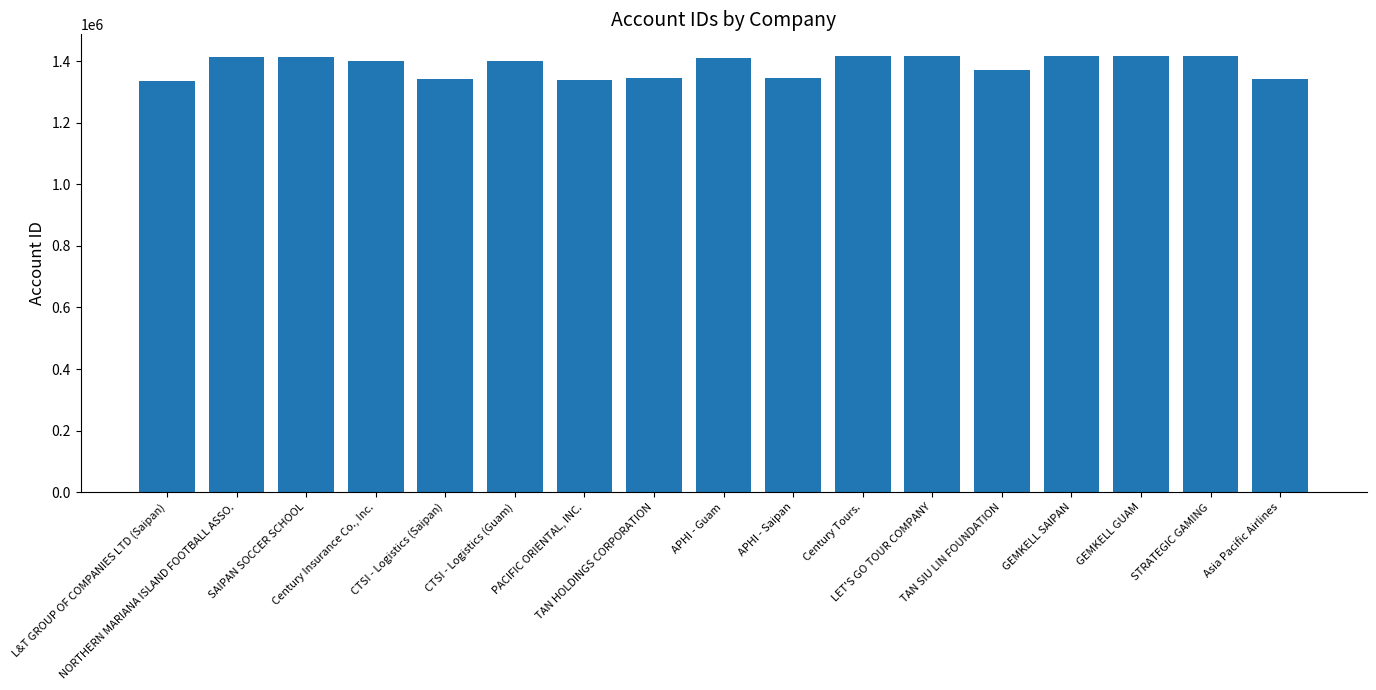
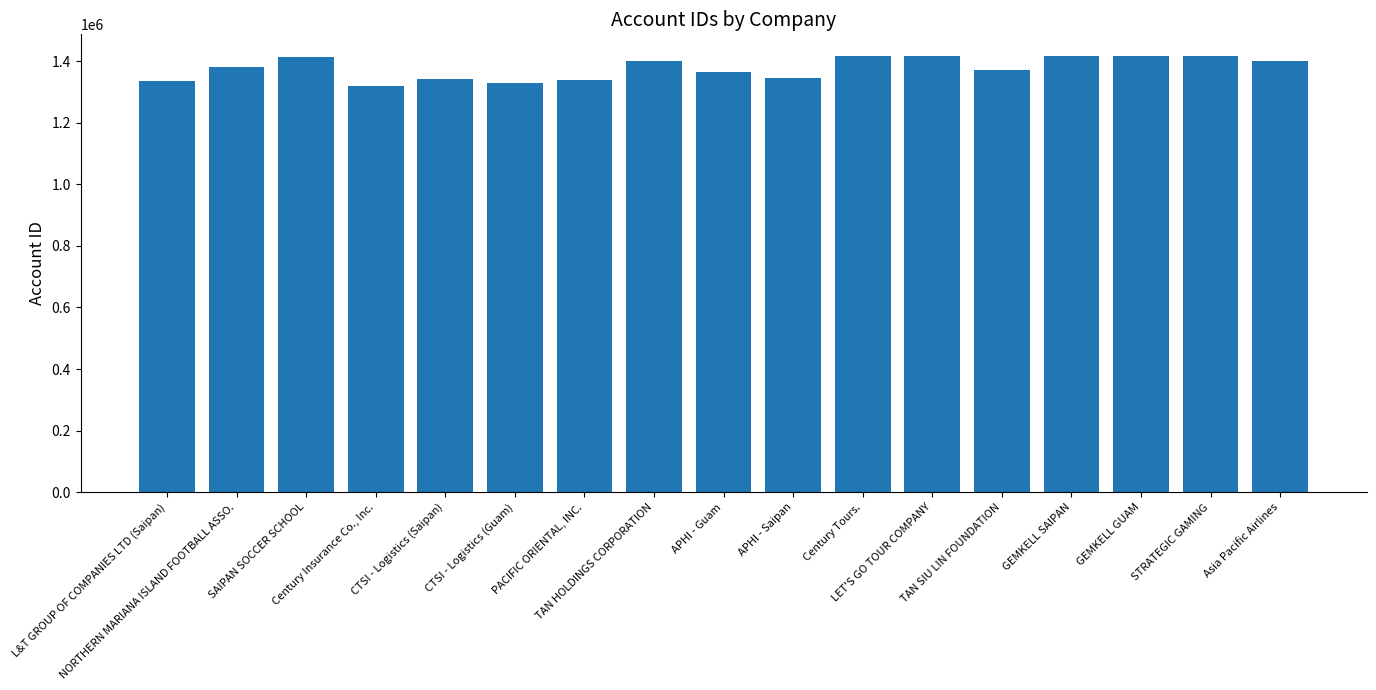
  {
    "L&T GROUP OF COMPANIES LTD (Saipan)": 1330000,
-   "NORTHERN MARIANA ISLAND FOOTBALL ASSO.": 1410000,
+   "NORTHERN MARIANA ISLAND FOOTBALL ASSO.": 1380000,
    "SAIPAN SOCCER SCHOOL": 1410000,
-   "Century Insurance Co., Inc.": 1400000,
+   "Century Insurance Co., Inc.": 1320000,
    "CTSI - Logistics (Saipan)": 1340000,
-   "CTSI - Logistics (Guam)": 1400000,
+   "CTSI - Logistics (Guam)": 1330000,
    "PACIFIC ORIENTAL, INC.": 1340000,
-   "TAN HOLDINGS CORPORATION": 1340000,
-   "APHI - Guam": 1410000,
+   "TAN HOLDINGS CORPORATION": 1400000,
+   "APHI - Guam": 1360000,
    "APHI - Saipan": 1350000,
    "Century Tours.": 1410000,
    "LET'S GO TOUR COMPANY": 1420000,
    "TAN SIU LIN FOUNDATION": 1370000,
    "GEMKELL SAIPAN": 1420000,
    "GEMKELL GUAM": 1420000,
    "STRATEGIC GAMING": 1420000,
-   "Asia Pacific Airlines": 1340000
+   "Asia Pacific Airlines": 1400000
  }
